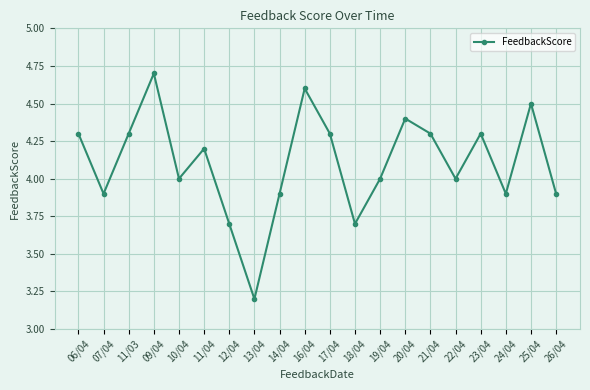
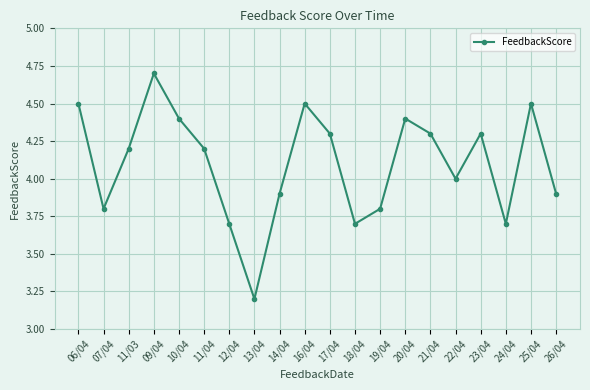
  {
-   "06/04": 4.3,
-   "07/04": 3.9,
-   "11/03": 4.3,
+   "06/04": 4.5,
+   "07/04": 3.8,
+   "11/03": 4.2,
    "09/04": 4.7,
-   "10/04": 4.0,
+   "10/04": 4.4,
    "11/04": 4.2,
    "12/04": 3.7,
    "13/04": 3.2,
    "14/04": 3.9,
-   "16/04": 4.6,
+   "16/04": 4.5,
    "17/04": 4.3,
    "18/04": 3.7,
-   "19/04": 4.0,
+   "19/04": 3.8,
    "20/04": 4.4,
    "21/04": 4.3,
    "22/04": 4.0,
    "23/04": 4.3,
-   "24/04": 3.9,
+   "24/04": 3.7,
    "25/04": 4.5,
    "26/04": 3.9
  }
